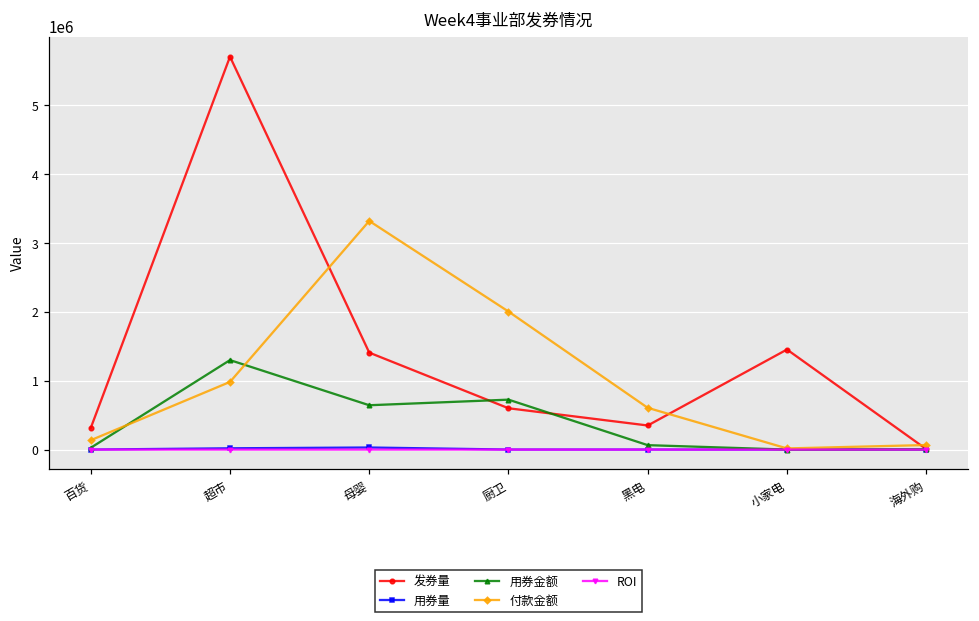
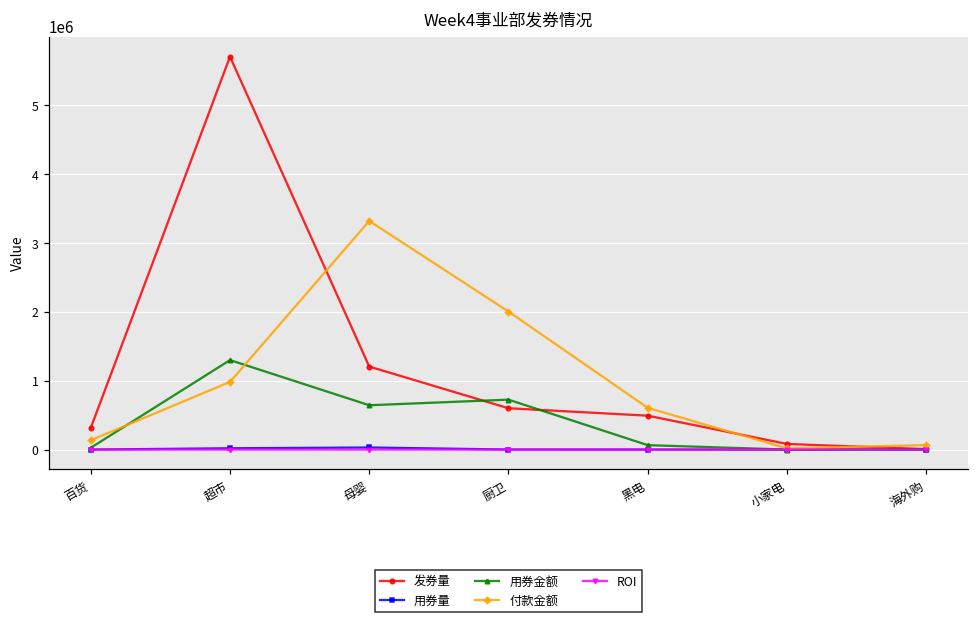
  {
    "发券量": {
      "百货": 300000,
      "超市": 5700000,
-     "母婴": 1400000,
+     "母婴": 1200000,
      "厨卫": 600000,
-     "黑电": 400000,
-     "小家电": 1500000
+     "黑电": 500000,
+     "小家电": 100000
    },
    "用券金额": {
      "超市": 1300000,
      "母婴": 600000,
      "厨卫": 700000,
      "黑电": 100000
    },
    "付款金额": {
      "百货": 100000,
      "超市": 1000000,
      "母婴": 3300000,
      "厨卫": 2000000,
      "黑电": 600000,
      "海外购": 100000
    }
  }
